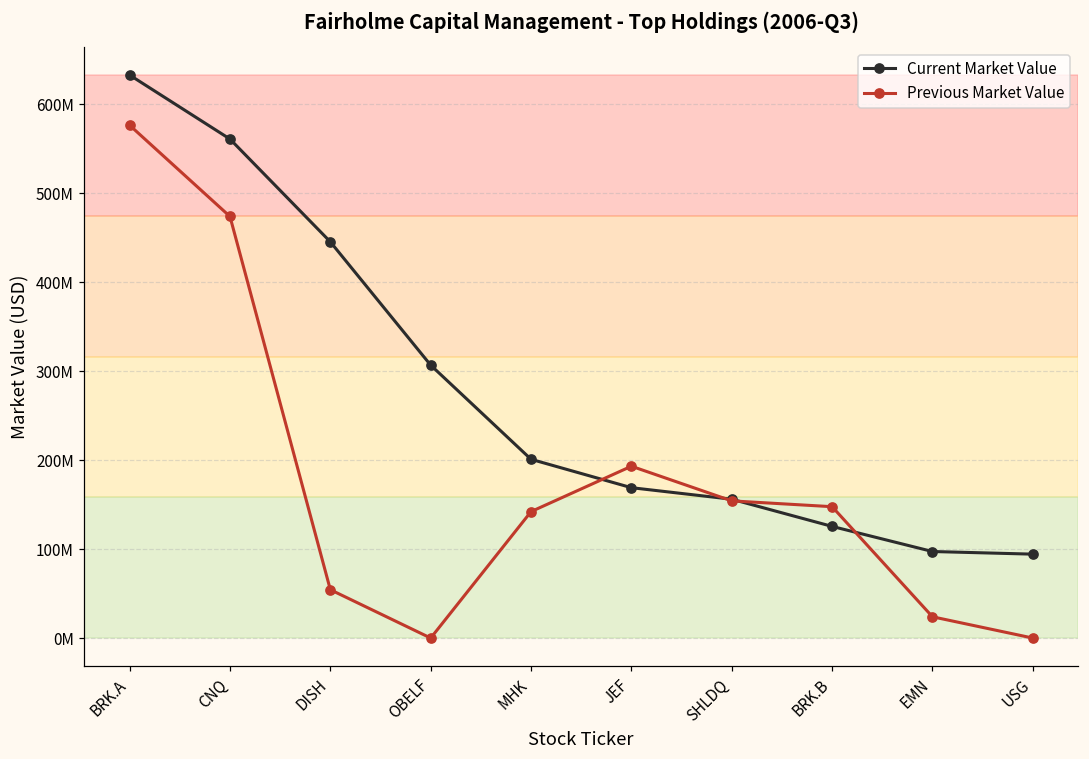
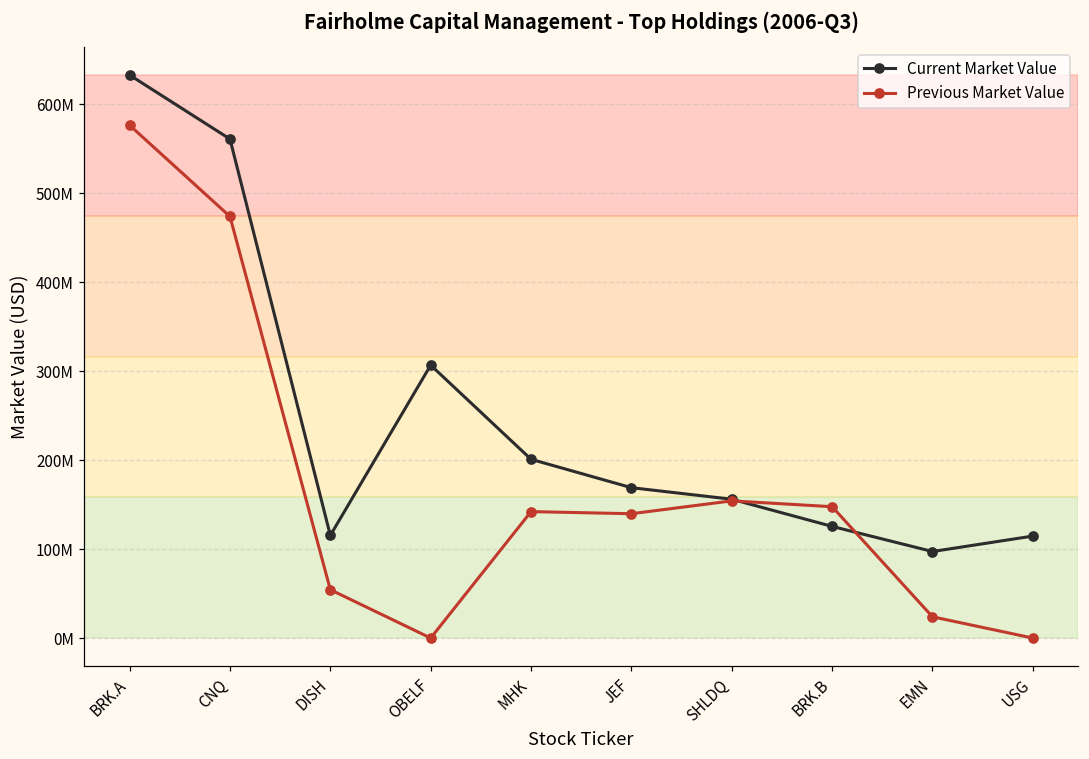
  {
    "Current Market Value": {
      "BRK.A": 630000000,
      "CNQ": 560000000,
-     "DISH": 450000000,
+     "DISH": 120000000,
      "OBELF": 310000000,
      "MHK": 200000000,
      "JEF": 170000000,
      "BRK.B": 130000000,
      "EMN": 100000000,
-     "USG": 90000000
+     "USG": 110000000
    },
    "Previous Market Value": {
      "BRK.A": 580000000,
      "CNQ": 470000000,
      "DISH": 50000000,
      "OBELF": 0,
      "MHK": 140000000,
-     "JEF": 190000000,
+     "JEF": 140000000,
      "BRK.B": 150000000,
      "EMN": 20000000,
      "USG": 0
    }
  }
